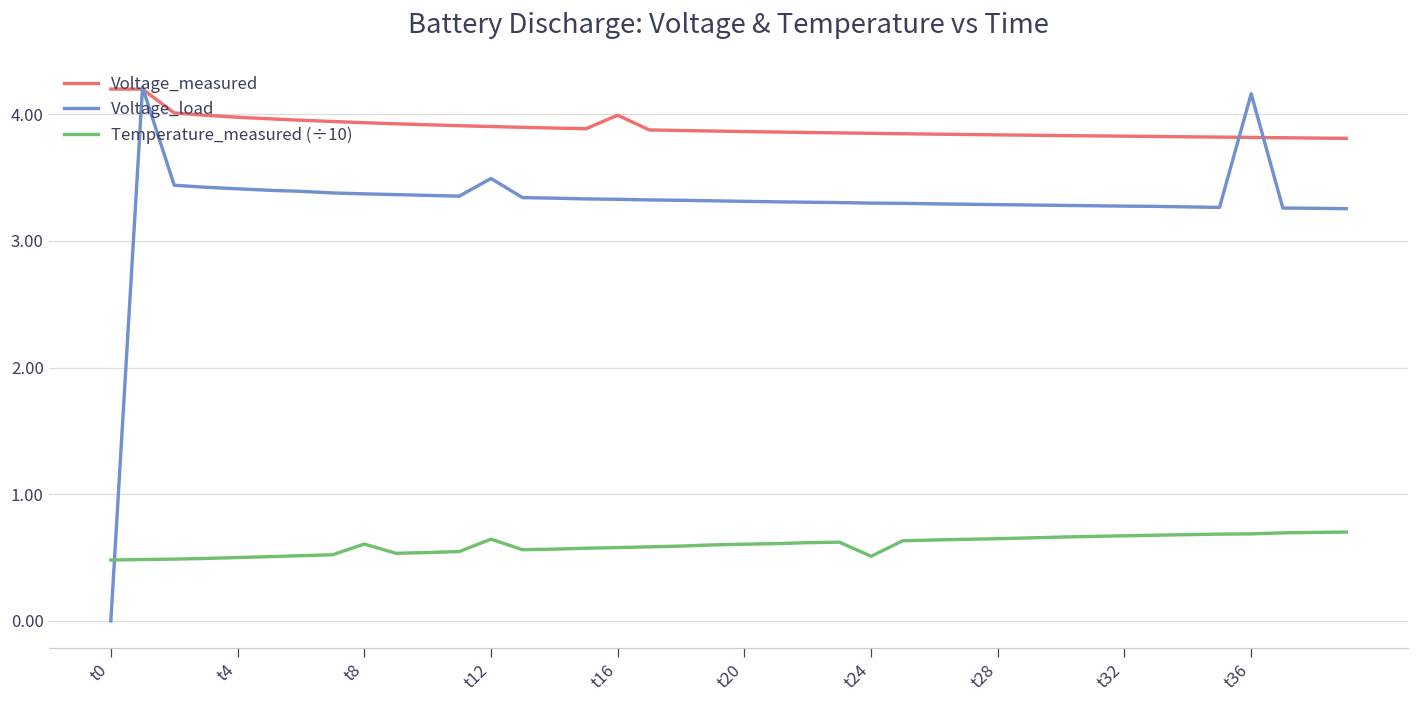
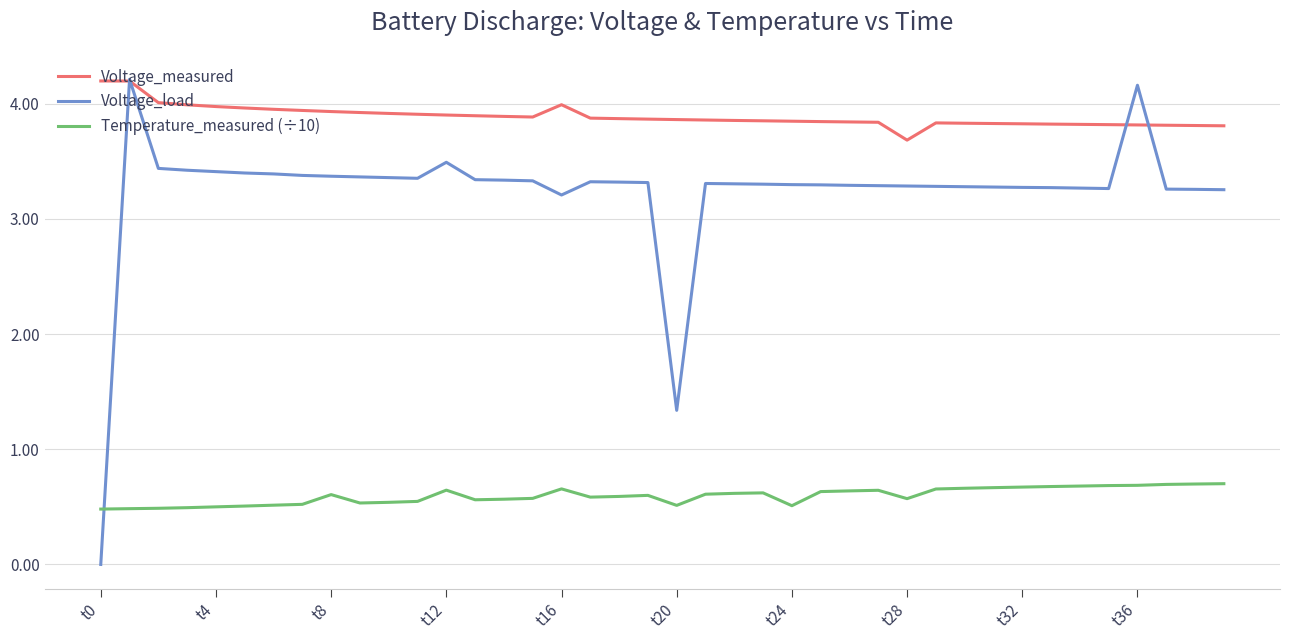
  {
    "Voltage_measured": {
      "t0": 4.20,
      "t4": 3.98,
      "t8": 3.93,
      "t12": 3.90,
      "t16": 3.99,
      "t20": 3.86,
      "t24": 3.85,
-     "t28": 3.84,
+     "t28": 3.68,
      "t32": 3.83,
      "t36": 3.82
    },
    "Voltage_load": {
      "t0": 0.00,
      "t4": 3.41,
      "t8": 3.37,
      "t12": 3.49,
-     "t16": 3.33,
-     "t20": 3.31,
+     "t16": 3.21,
+     "t20": 1.34,
      "t24": 3.30,
      "t28": 3.29,
      "t32": 3.27,
      "t36": 4.16
    },
    "Temperature_measured (÷10)": {
      "t0": 0.48,
      "t4": 0.50,
      "t8": 0.61,
      "t12": 0.65,
-     "t16": 0.58,
-     "t20": 0.61,
+     "t16": 0.66,
+     "t20": 0.51,
      "t24": 0.51,
-     "t28": 0.65,
+     "t28": 0.57,
      "t32": 0.67,
      "t36": 0.69
    }
  }
